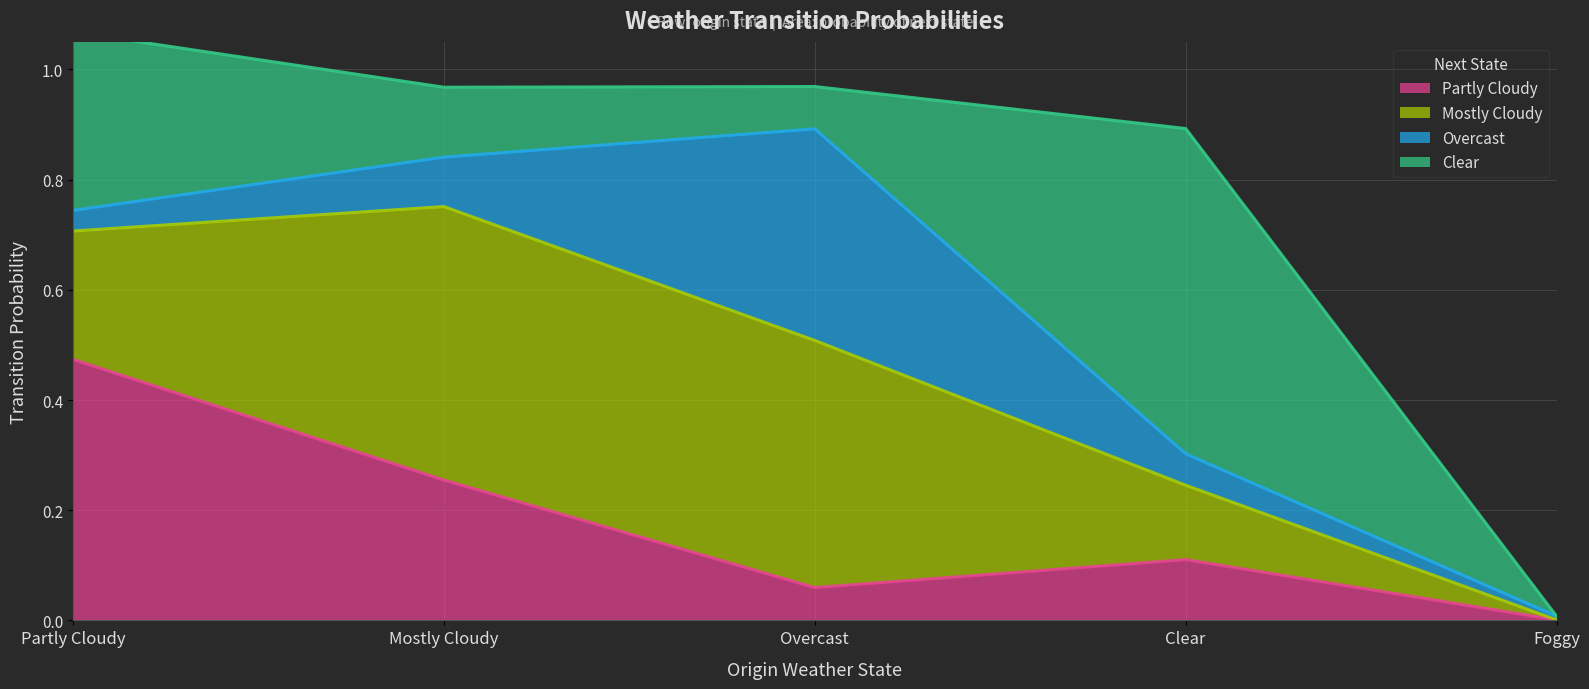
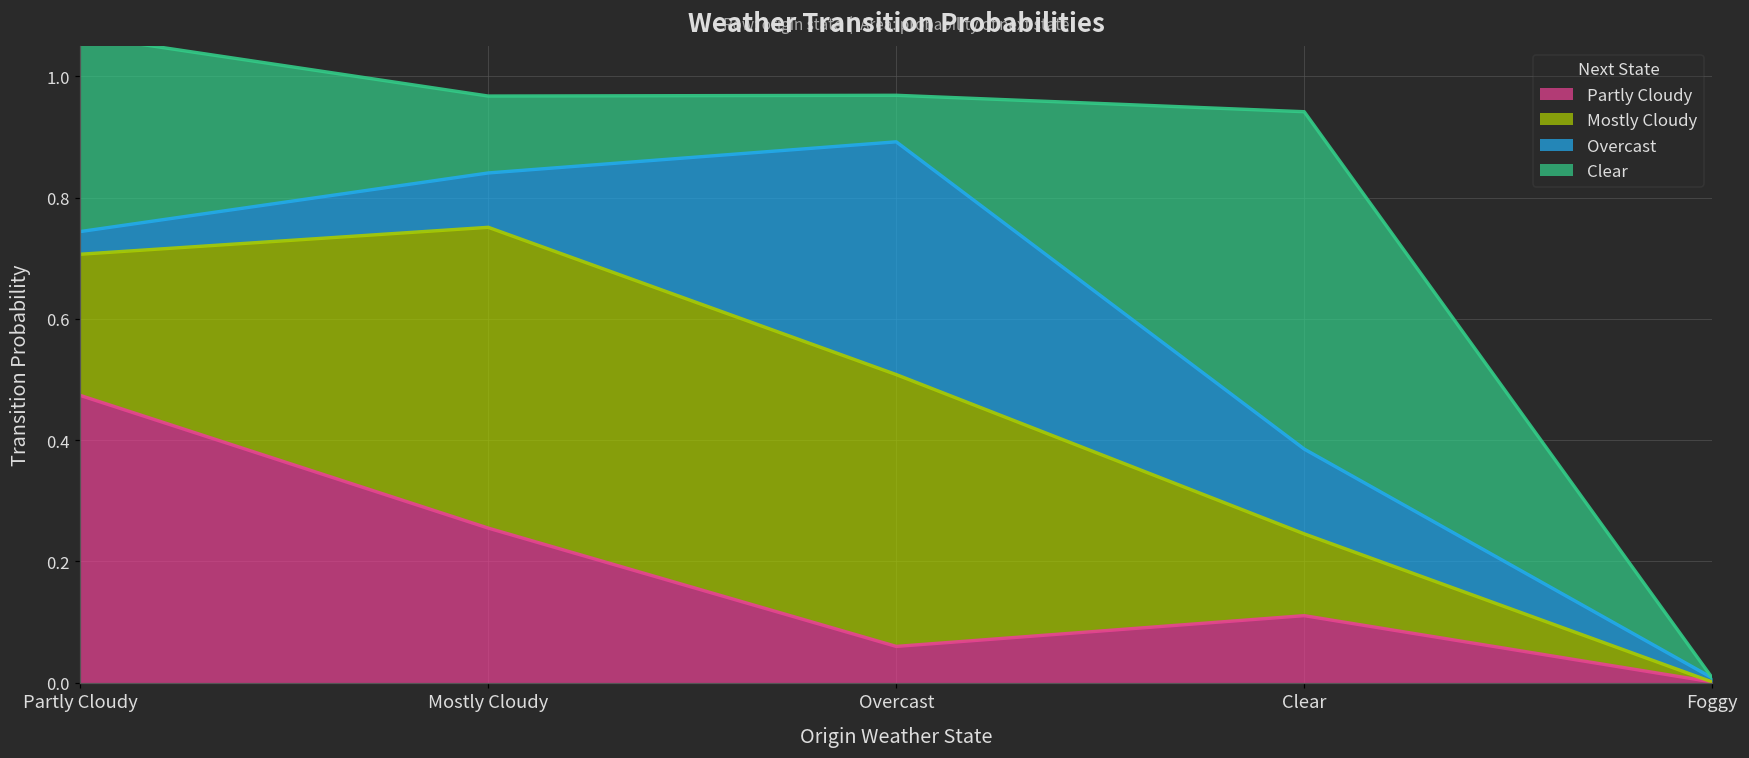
  {
    "Partly Cloudy": {
      "Partly Cloudy": 0.47,
      "Mostly Cloudy": 0.25,
      "Overcast": 0.06,
      "Clear": 0.11
    },
    "Mostly Cloudy": {
      "Partly Cloudy": 0.23,
      "Mostly Cloudy": 0.50,
      "Overcast": 0.45,
      "Clear": 0.13
    },
    "Overcast": {
      "Partly Cloudy": 0.04,
      "Mostly Cloudy": 0.09,
      "Overcast": 0.38,
-     "Clear": 0.06
+     "Clear": 0.14
    },
    "Clear": {
      "Mostly Cloudy": 0.13,
      "Overcast": 0.08,
-     "Clear": 0.59
+     "Clear": 0.56
    }
  }
